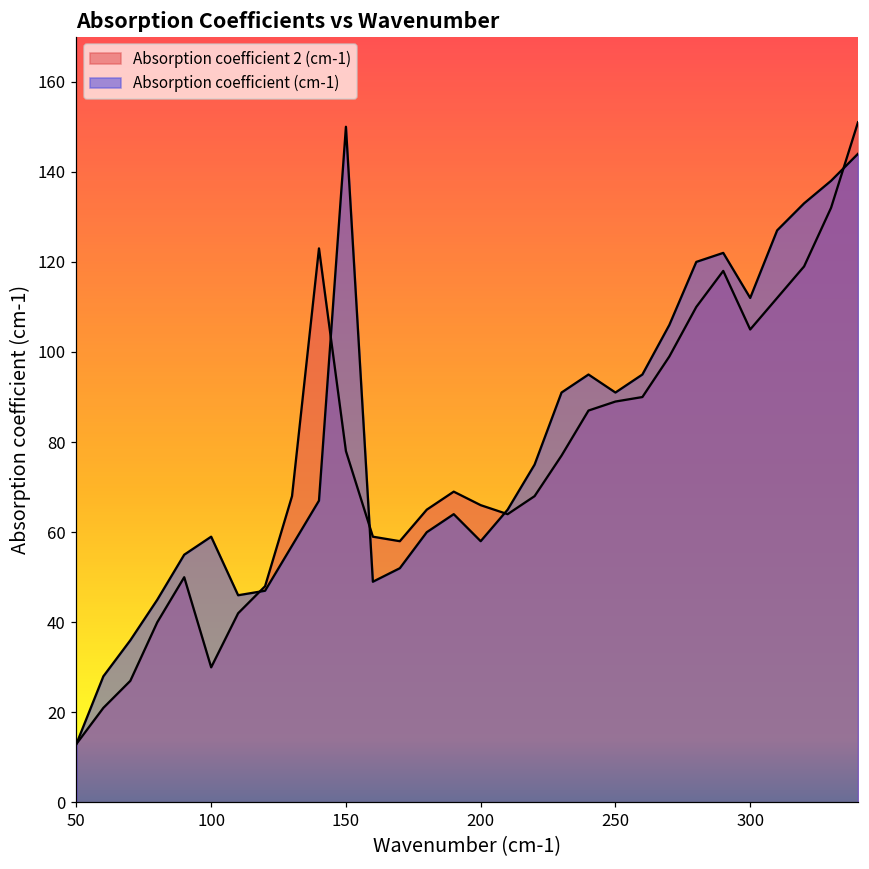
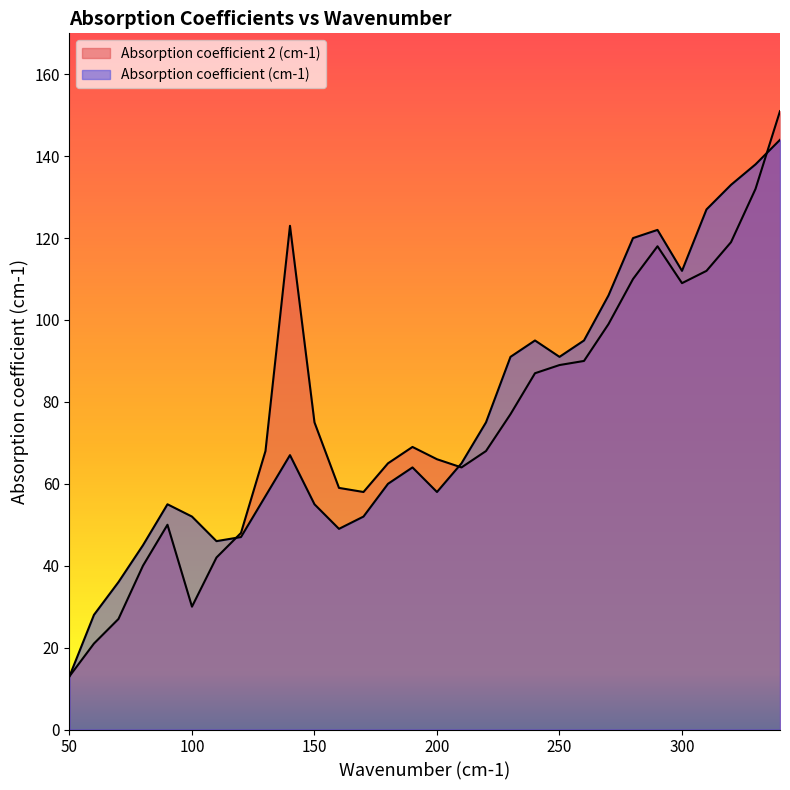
  {
    "Absorption coefficient 2 (cm-1)": {
      "100": 30,
-     "150": 78,
+     "150": 75,
      "200": 66,
      "250": 89,
-     "300": 105
+     "300": 109
    },
    "Absorption coefficient (cm-1)": {
-     "100": 59,
-     "150": 150,
+     "100": 52,
+     "150": 55,
      "200": 58,
      "250": 91,
      "300": 112
    }
  }
